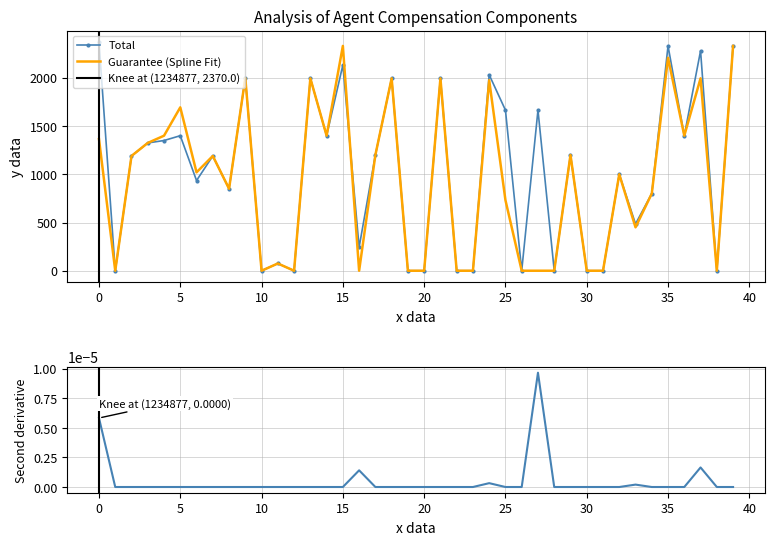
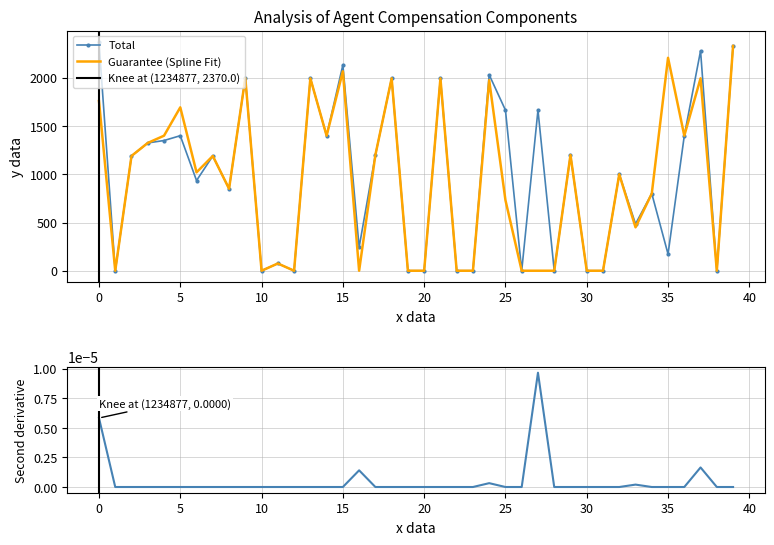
  {
    "Analysis of Agent Compensation Components": {
      "Total": {
        "5": 1400,
        "15": 2100,
        "25": 1700,
-       "35": 2300
+       "35": 200
      },
      "Guarantee (Spline Fit)": {
-       "0": 1400,
+       "0": 1800,
        "5": 1700,
-       "15": 2300,
+       "15": 2100,
        "25": 700,
        "35": 2200
      }
    }
  }
